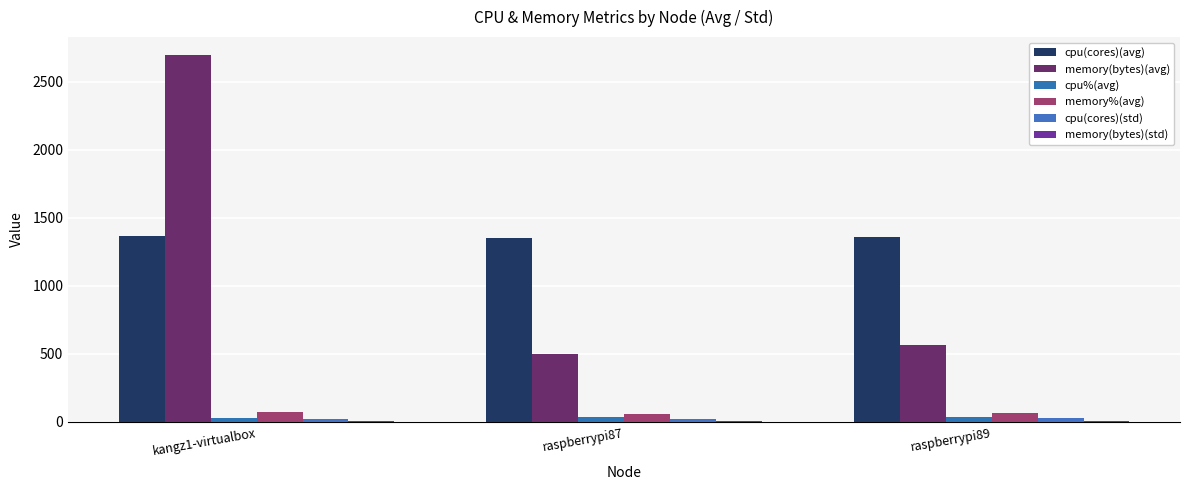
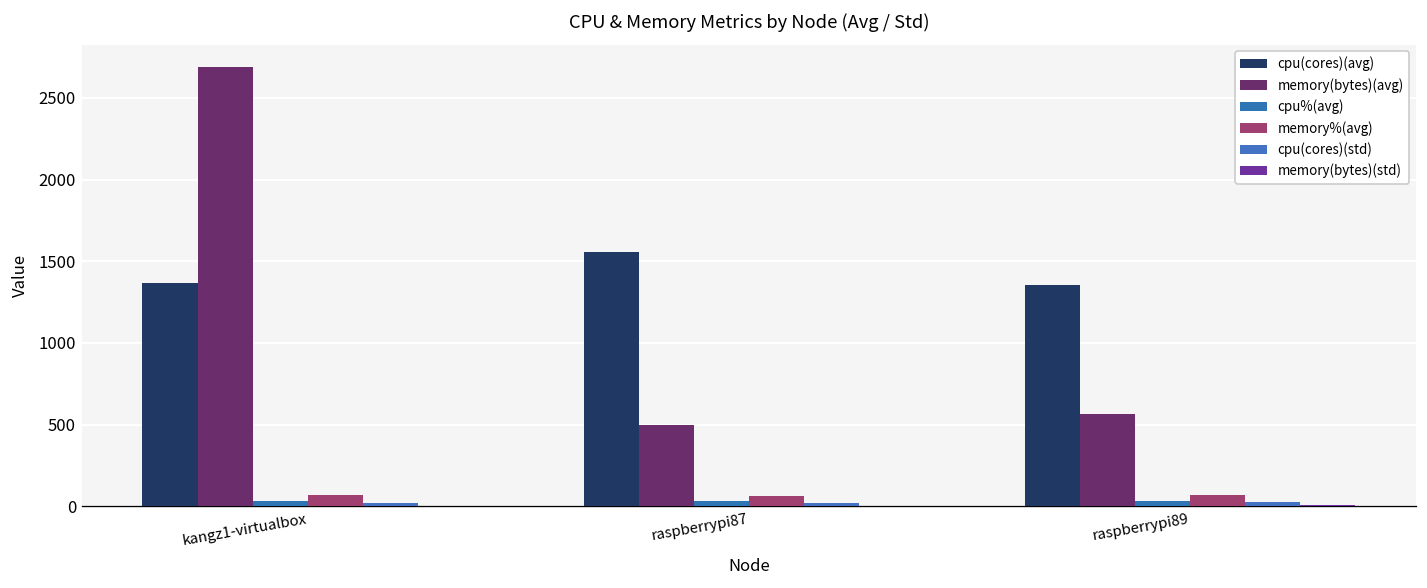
  {
    "cpu(cores)(avg)": {
      "kangz1-virtualbox": 1370,
-     "raspberrypi87": 1350,
+     "raspberrypi87": 1560,
      "raspberrypi89": 1360
    }
  }
